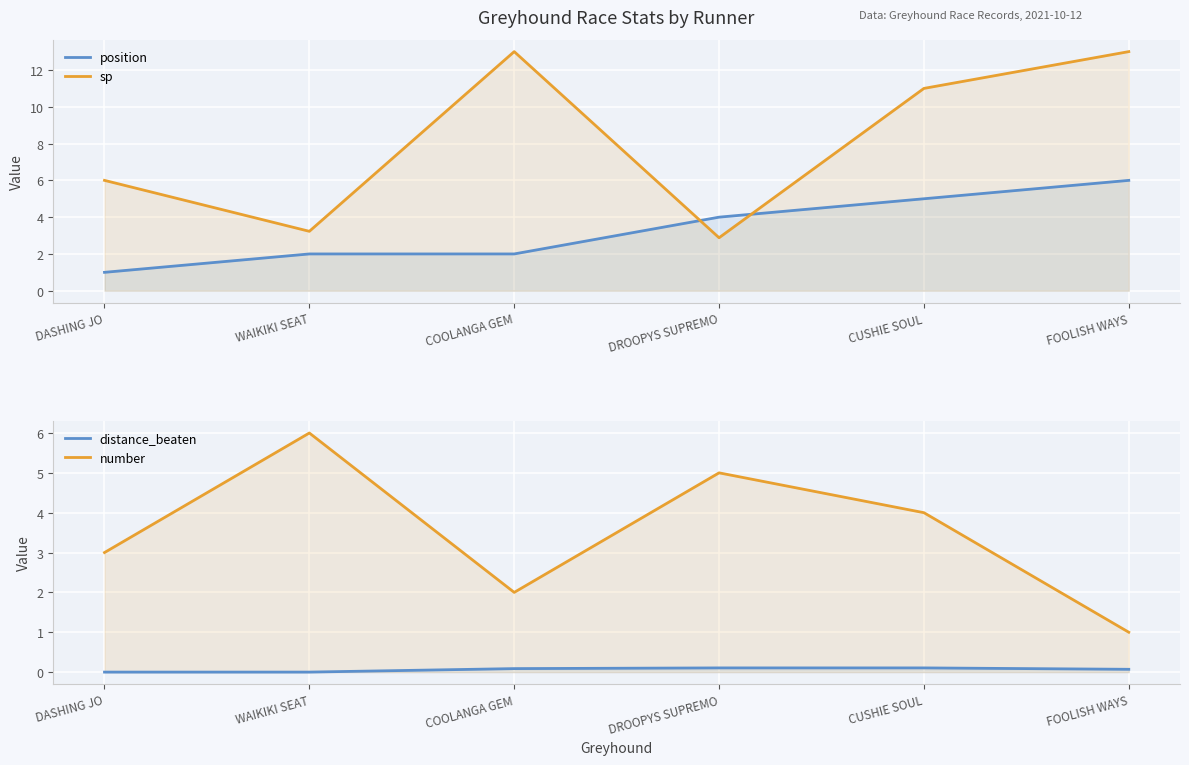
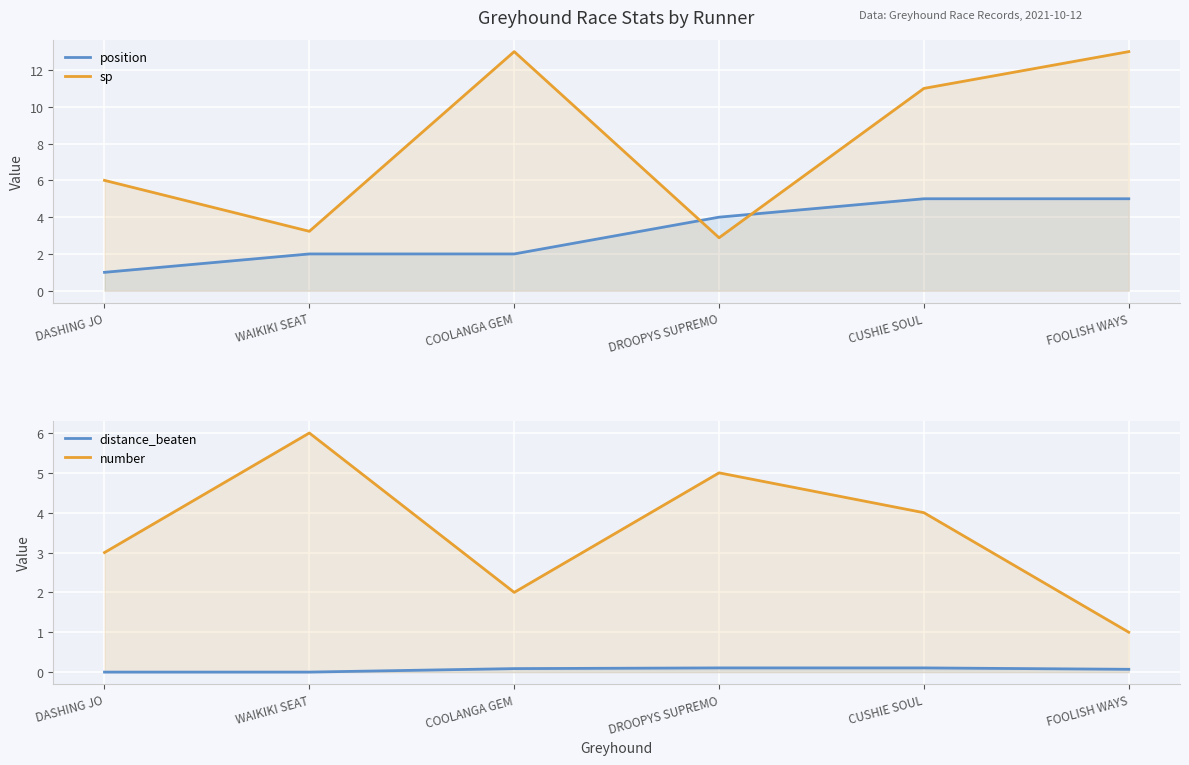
  {
    "Greyhound Race Stats by Runner": {
      "position": {
        "DASHING JO": 1,
        "WAIKIKI SEAT": 2,
        "COOLANGA GEM": 2,
        "DROOPYS SUPREMO": 4,
        "CUSHIE SOUL": 5,
-       "FOOLISH WAYS": 6
+       "FOOLISH WAYS": 5
      },
      "sp": {
        "DASHING JO": 6,
        "WAIKIKI SEAT": 3.2,
        "COOLANGA GEM": 13,
        "DROOPYS SUPREMO": 3,
        "CUSHIE SOUL": 11,
        "FOOLISH WAYS": 13
      }
    }
  }
